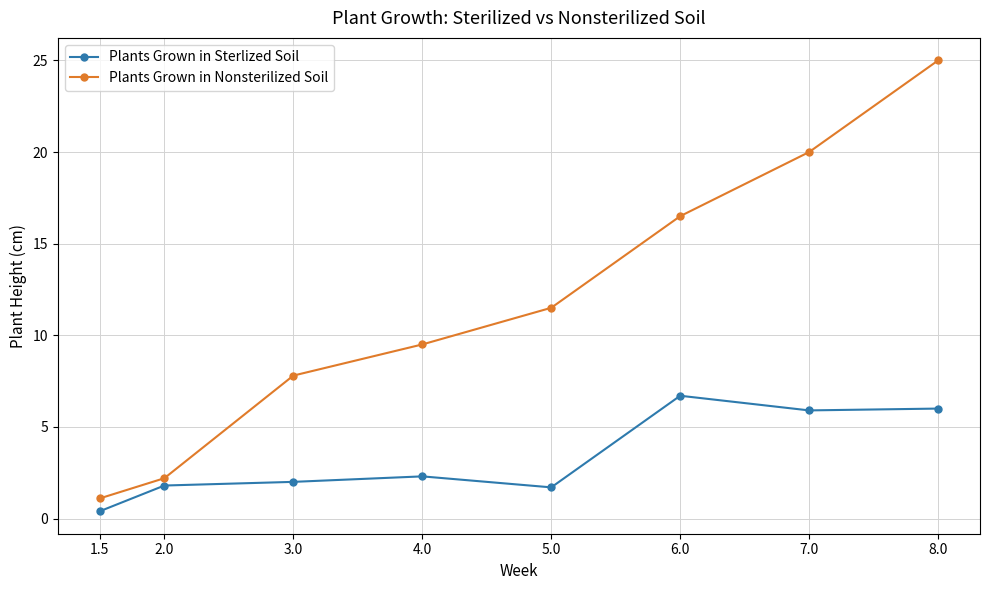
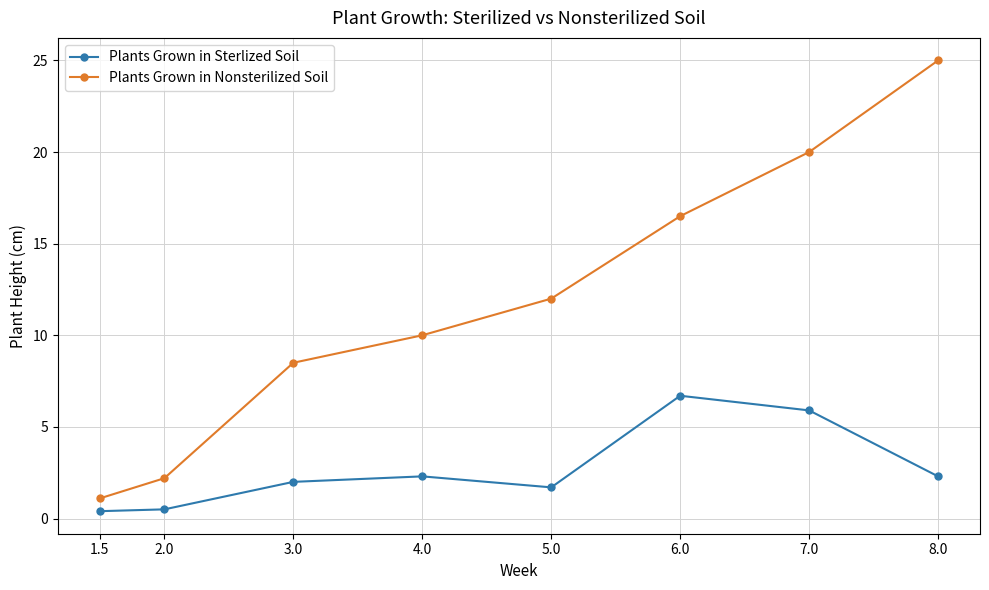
  {
    "Plants Grown in Sterlized Soil": {
      "1.5": 0.4,
-     "2.0": 1.8,
+     "2.0": 0.5,
      "3.0": 2.0,
      "4.0": 2.3,
      "5.0": 1.7,
      "6.0": 6.7,
      "7.0": 5.9,
-     "8.0": 6.0
+     "8.0": 2.3
    },
    "Plants Grown in Nonsterilized Soil": {
      "1.5": 1.1,
      "2.0": 2.2,
-     "3.0": 7.8,
-     "4.0": 9.5,
-     "5.0": 11.5,
+     "3.0": 8.5,
+     "4.0": 10.0,
+     "5.0": 12.0,
      "6.0": 16.5,
      "7.0": 20.0,
      "8.0": 25.0
    }
  }
